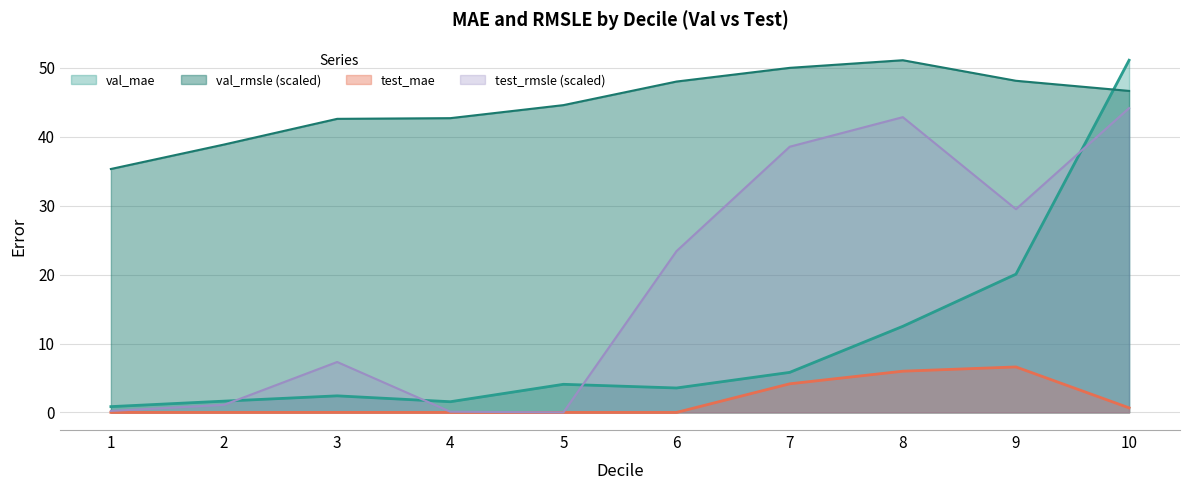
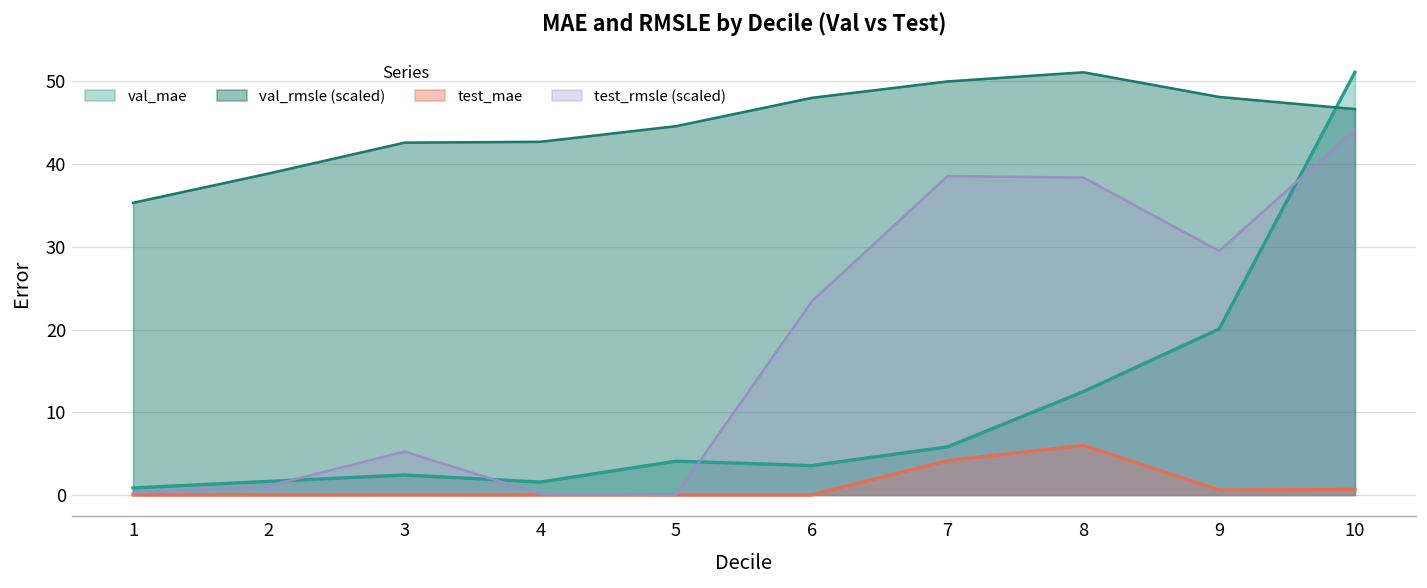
  {
    "test_mae": {
      "2": 0,
      "3": 0,
      "6": 0,
      "7": 4,
      "8": 6,
-     "9": 7,
+     "9": 1,
      "10": 1
    },
    "test_rmsle (scaled)": {
      "2": 1,
-     "3": 7,
+     "3": 5,
      "6": 23,
      "7": 39,
-     "8": 43,
+     "8": 38,
      "9": 29,
      "10": 44
    }
  }
